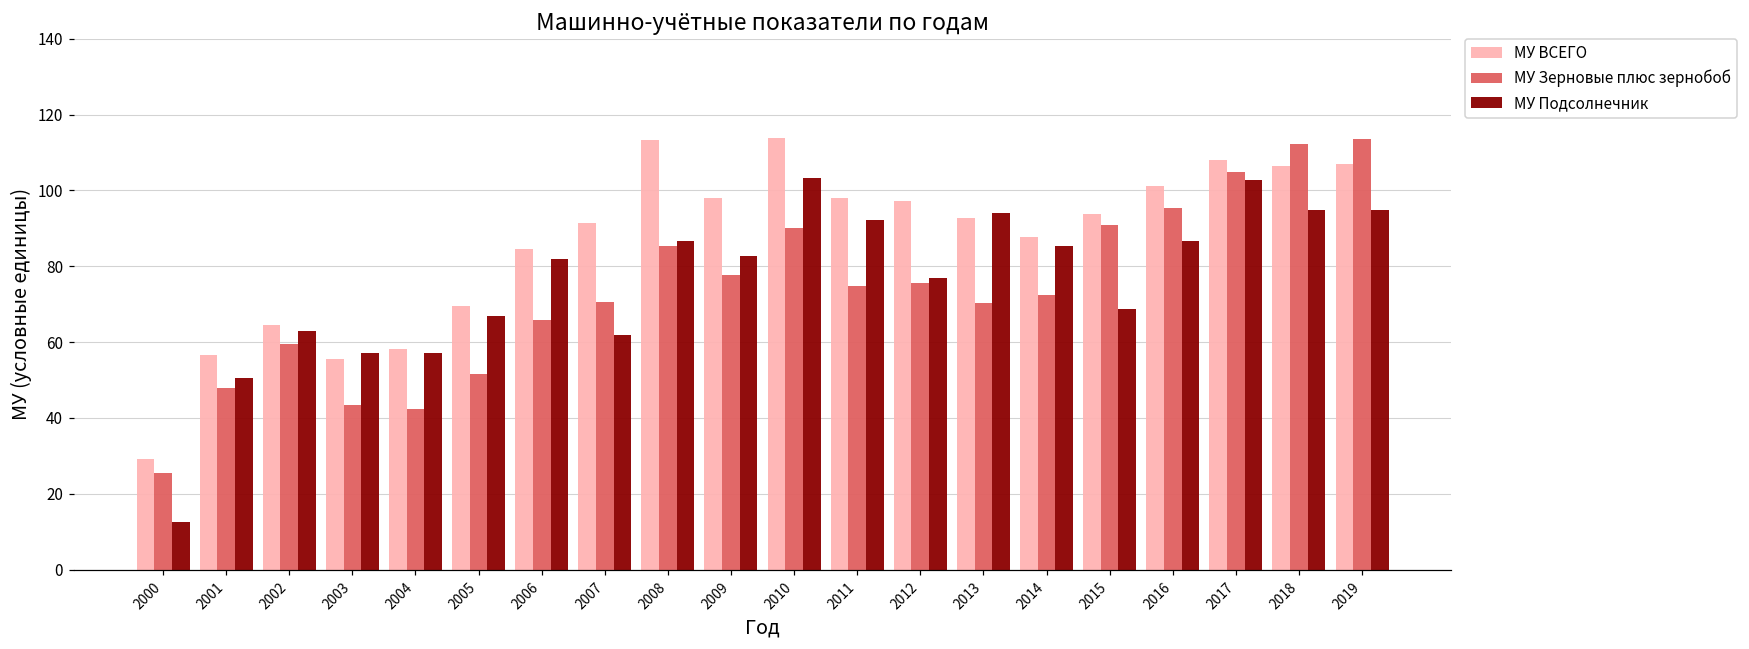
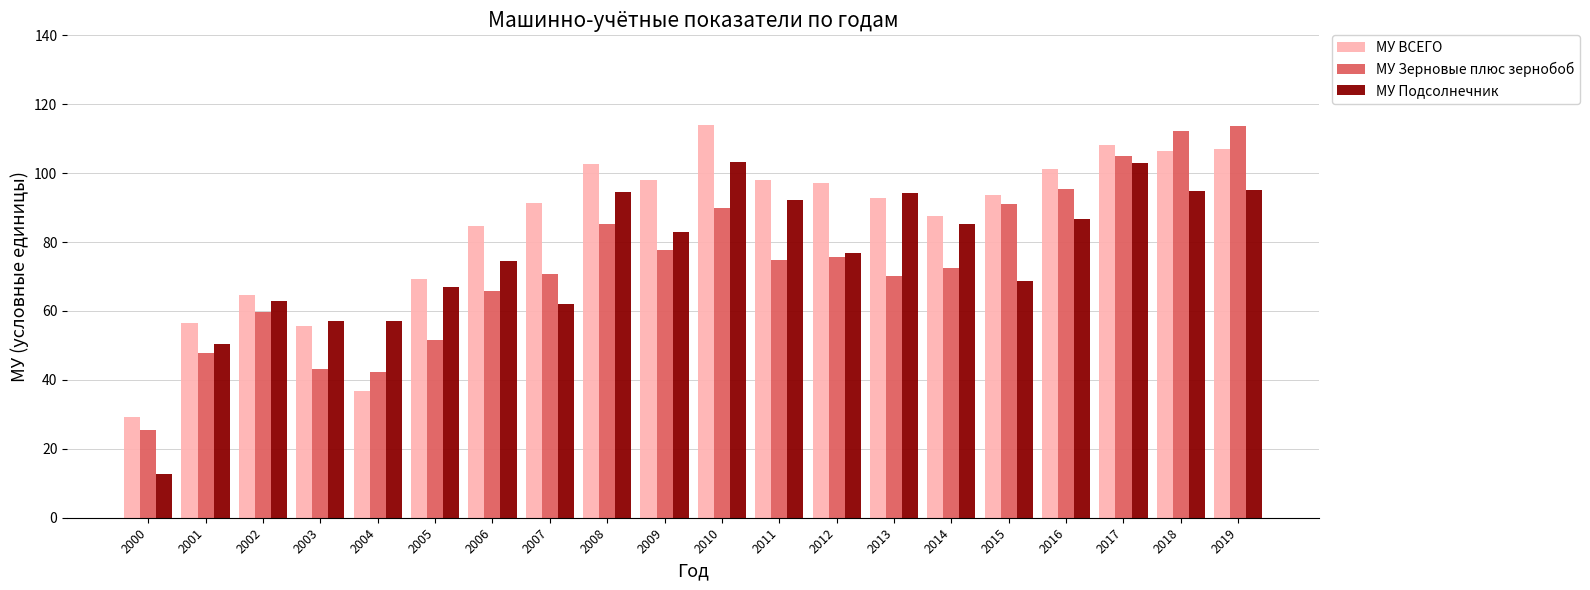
  {
    "МУ ВСЕГО": {
      "2000": 29,
      "2001": 57,
      "2002": 65,
      "2003": 56,
-     "2004": 58,
+     "2004": 37,
      "2005": 69,
      "2006": 85,
      "2007": 91,
-     "2008": 113,
+     "2008": 103,
      "2009": 98,
      "2010": 114,
      "2011": 98,
      "2012": 97,
      "2013": 93,
      "2014": 88,
      "2015": 94,
      "2016": 101,
      "2017": 108,
      "2018": 107,
      "2019": 107
    },
    "МУ Зерновые плюс зернобоб": {
      "2000": 25,
      "2001": 48,
      "2002": 60,
      "2003": 43,
      "2004": 42,
      "2005": 52,
      "2006": 66,
      "2007": 71,
      "2008": 85,
      "2009": 78,
      "2010": 90,
      "2011": 75,
      "2012": 76,
      "2013": 70,
      "2014": 72,
      "2015": 91,
      "2016": 95,
      "2017": 105,
      "2018": 112,
      "2019": 114
    },
    "МУ Подсолнечник": {
      "2000": 13,
      "2001": 50,
      "2002": 63,
      "2003": 57,
      "2004": 57,
      "2005": 67,
-     "2006": 82,
+     "2006": 75,
      "2007": 62,
-     "2008": 87,
+     "2008": 95,
      "2009": 83,
      "2010": 103,
      "2011": 92,
      "2012": 77,
      "2013": 94,
      "2014": 85,
      "2015": 69,
      "2016": 87,
      "2017": 103,
      "2018": 95,
      "2019": 95
    }
  }
